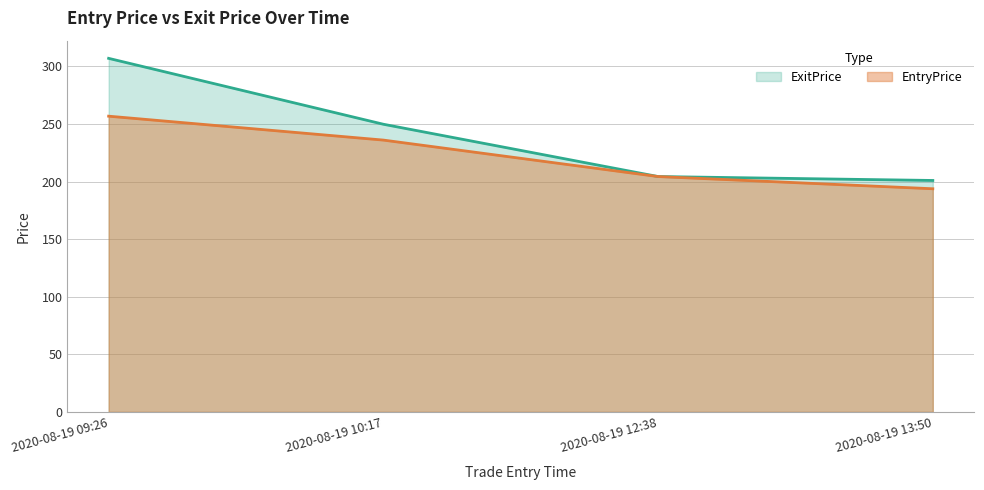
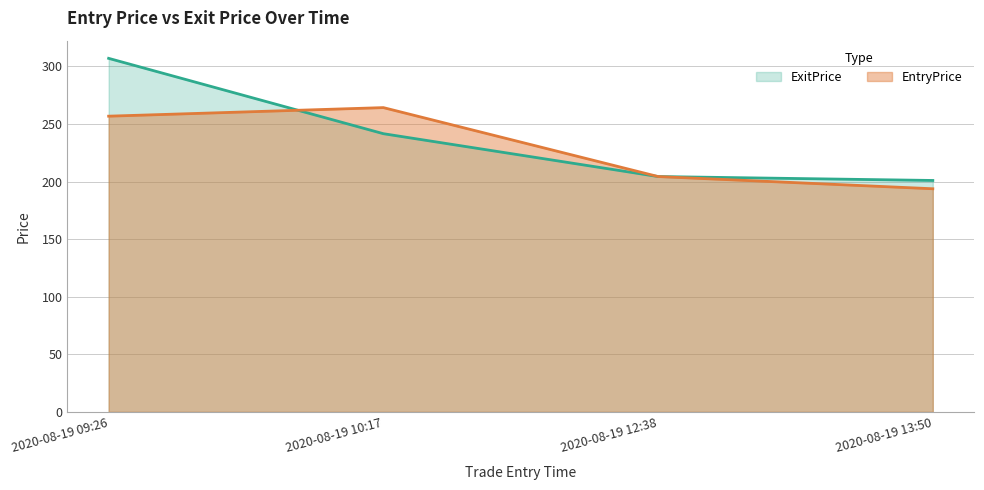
  {
    "ExitPrice": {
      "2020-08-19 09:26": 307,
-     "2020-08-19 10:17": 250,
+     "2020-08-19 10:17": 242,
      "2020-08-19 13:50": 201
    },
    "EntryPrice": {
      "2020-08-19 09:26": 257,
-     "2020-08-19 10:17": 236,
+     "2020-08-19 10:17": 264,
      "2020-08-19 13:50": 194
    }
  }
